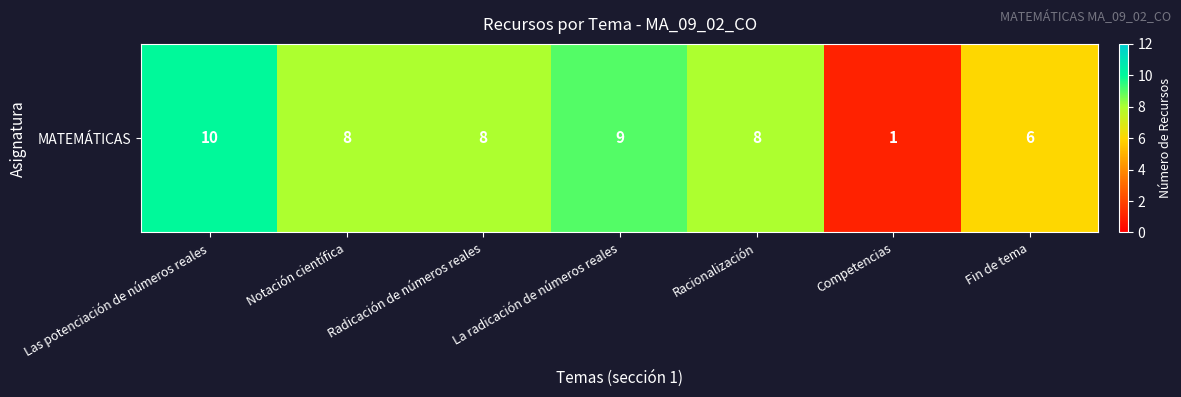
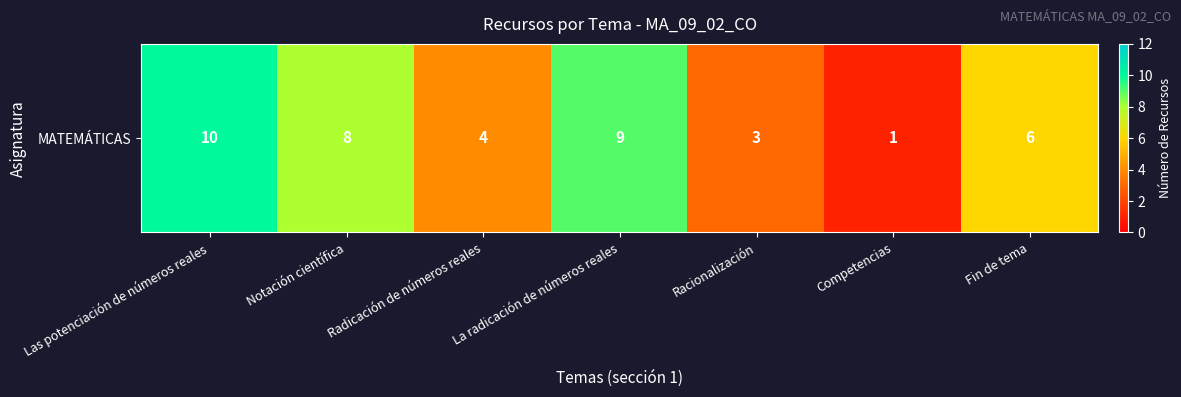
  {
    "MATEMÁTICAS": {
      "Las potenciación de números reales": 10,
      "Notación científica": 8,
-     "Radicación de números reales": 8,
+     "Radicación de números reales": 4,
      "La radicación de números reales": 9,
-     "Racionalización": 8,
+     "Racionalización": 3,
      "Competencias": 1,
      "Fin de tema": 6
    }
  }
